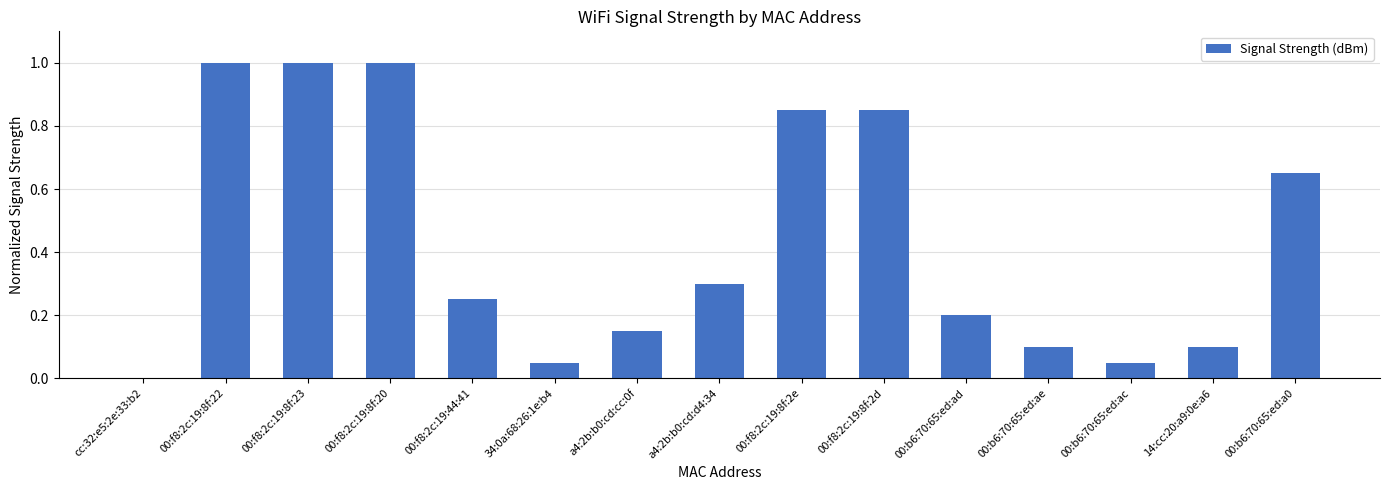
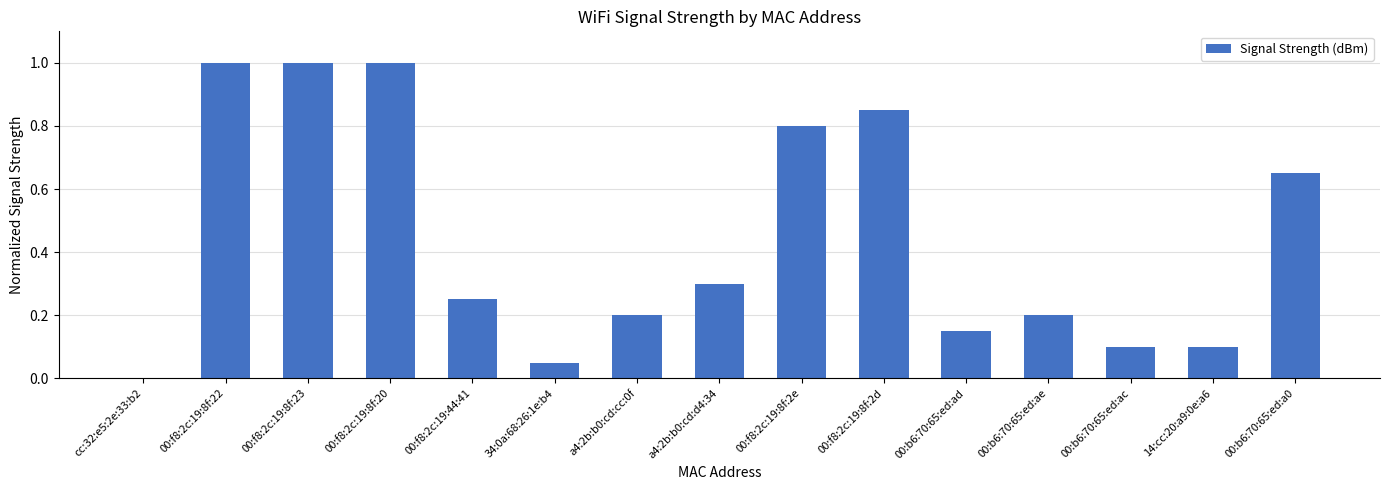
  {
    "cc:32:e5:2e:33:b2": 0.00,
    "00:f8:2c:19:8f:22": 1.00,
    "00:f8:2c:19:8f:23": 1.00,
    "00:f8:2c:19:8f:20": 1.00,
    "00:f8:2c:19:44:41": 0.25,
    "34:0a:68:26:1e:b4": 0.05,
-   "a4:2b:b0:cd:cc:0f": 0.15,
+   "a4:2b:b0:cd:cc:0f": 0.20,
    "a4:2b:b0:cd:d4:34": 0.30,
-   "00:f8:2c:19:8f:2e": 0.85,
+   "00:f8:2c:19:8f:2e": 0.80,
    "00:f8:2c:19:8f:2d": 0.85,
-   "00:b6:70:65:ed:ad": 0.20,
-   "00:b6:70:65:ed:ae": 0.10,
-   "00:b6:70:65:ed:ac": 0.05,
+   "00:b6:70:65:ed:ad": 0.15,
+   "00:b6:70:65:ed:ae": 0.20,
+   "00:b6:70:65:ed:ac": 0.10,
    "14:cc:20:a9:0e:a6": 0.10,
    "00:b6:70:65:ed:a0": 0.65
  }
